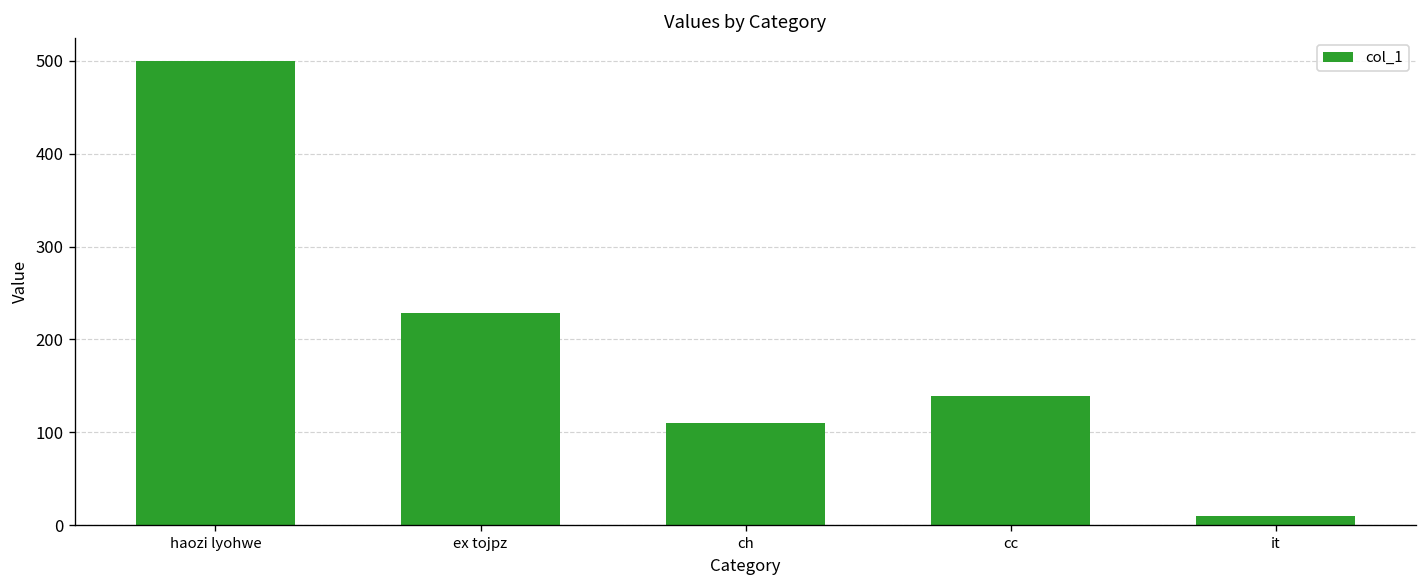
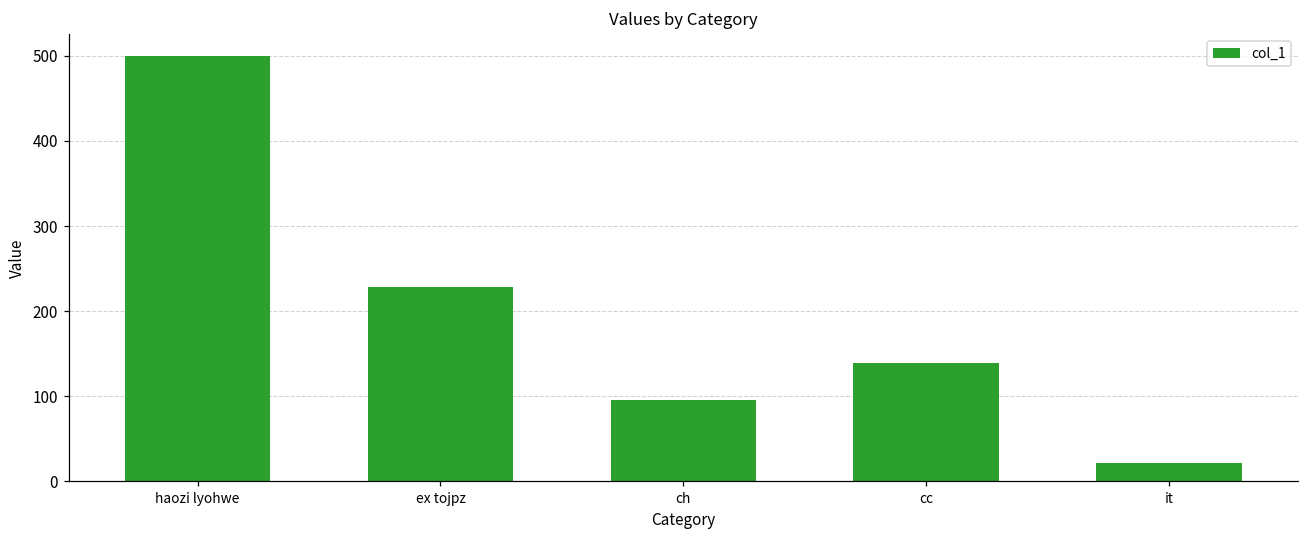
  {
    "haozi lyohwe": 500,
    "ex tojpz": 230,
-   "ch": 110,
+   "ch": 100,
    "cc": 140,
-   "it": 10
+   "it": 20
  }
